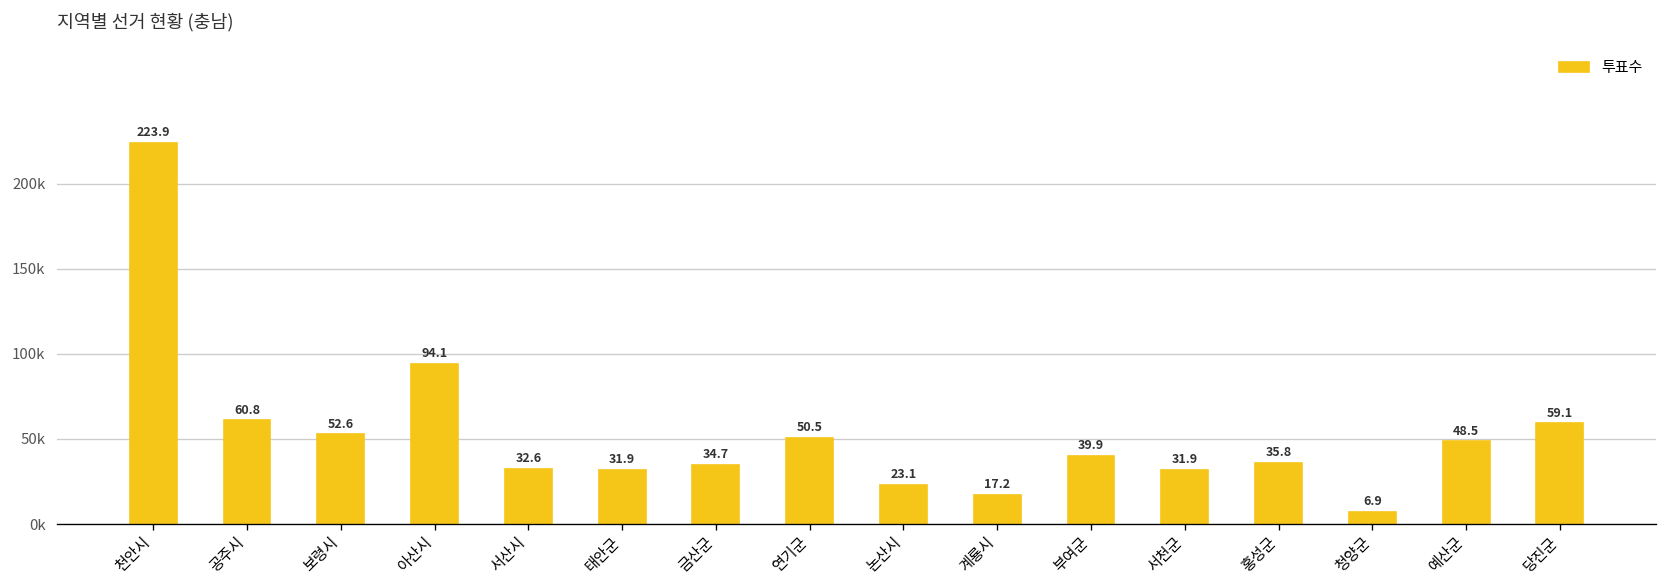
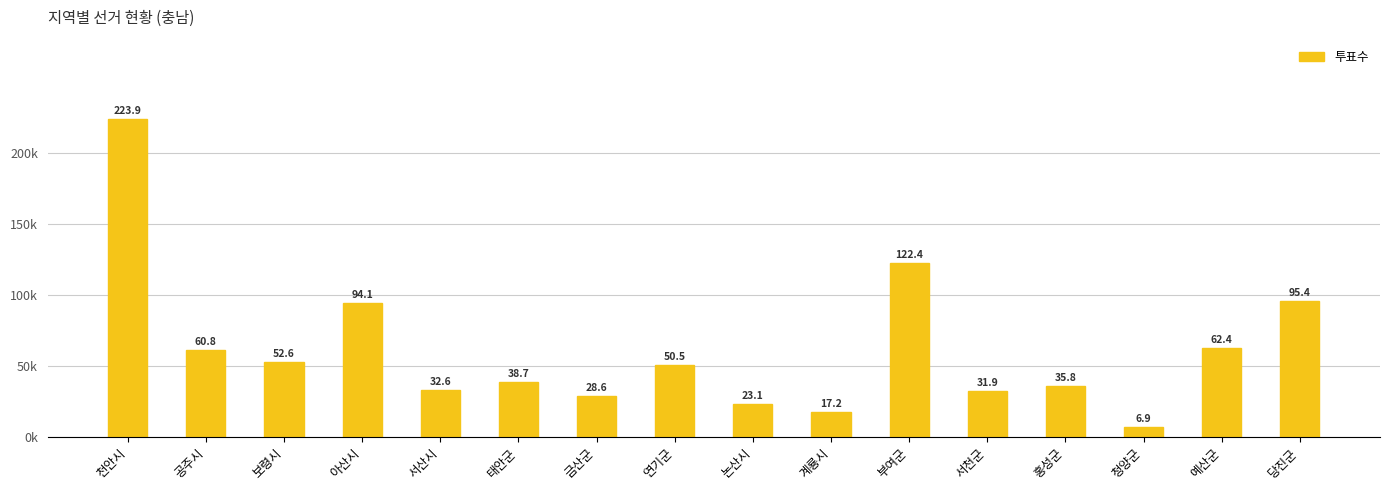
  {
-   "태안군": 31.9,
-   "금산군": 34.7,
-   "부여군": 39.9,
-   "예산군": 48.5,
-   "당진군": 59.1
+   "태안군": 38.7,
+   "금산군": 28.6,
+   "부여군": 122.4,
+   "예산군": 62.4,
+   "당진군": 95.4
  }
